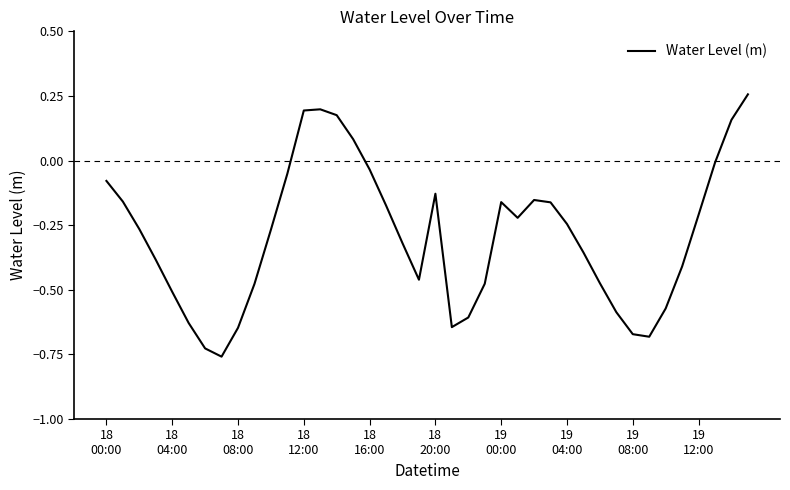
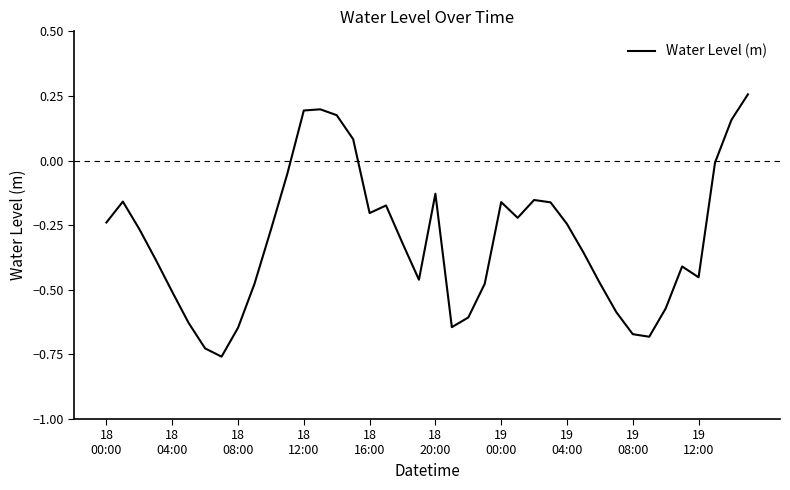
  {
-   "18 00:00": -0.08,
+   "18 00:00": -0.24,
    "18 04:00": -0.51,
    "18 08:00": -0.65,
    "18 12:00": 0.19,
-   "18 16:00": -0.03,
+   "18 16:00": -0.20,
    "18 20:00": -0.13,
    "19 00:00": -0.16,
    "19 04:00": -0.25,
    "19 08:00": -0.67,
-   "19 12:00": -0.21
+   "19 12:00": -0.45
  }
